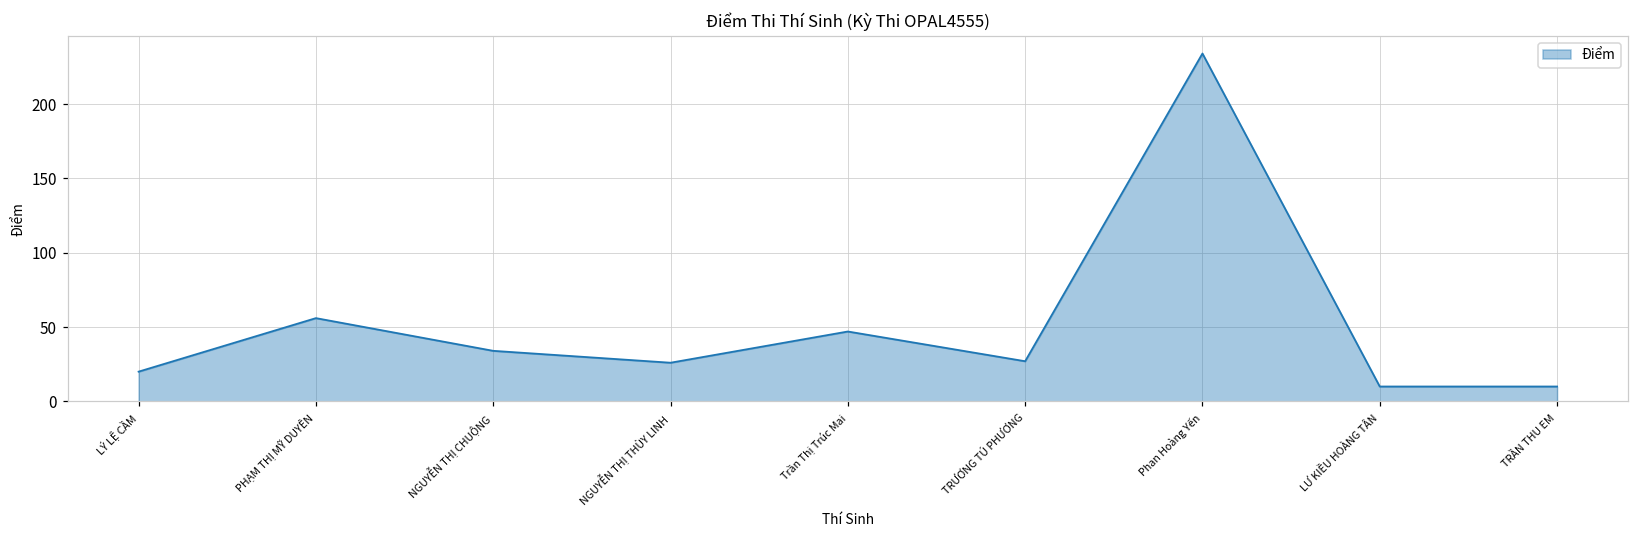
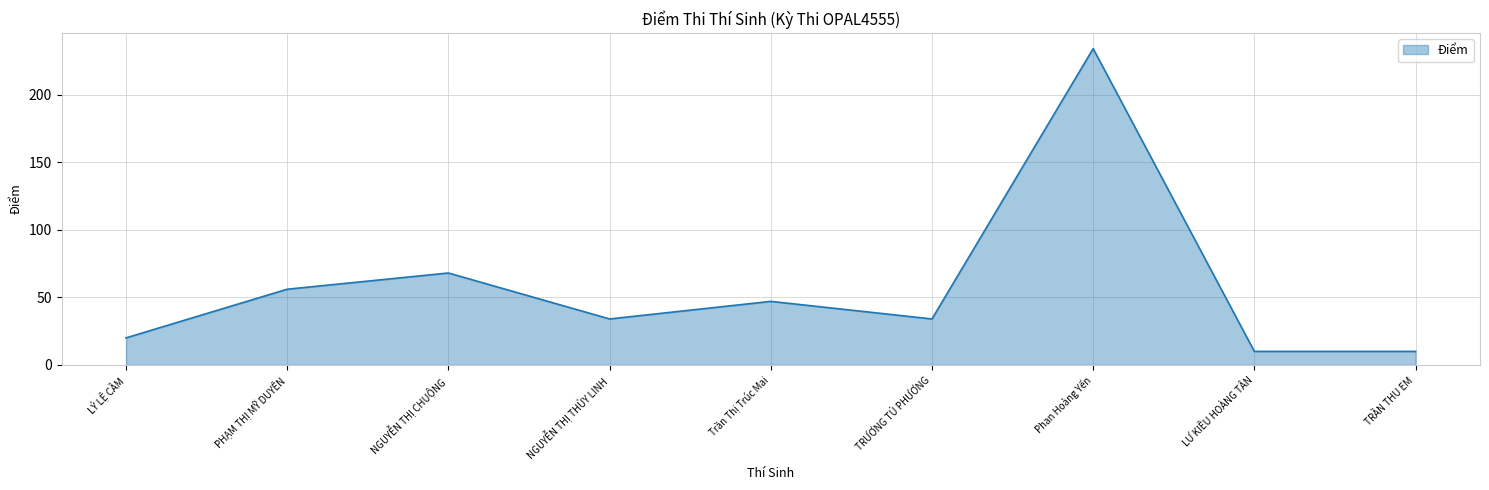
  {
    "LÝ LỆ CẦM": 20,
    "PHẠM THỊ MỸ DUYÊN": 56,
-   "NGUYỄN THỊ CHUỘNG": 34,
-   "NGUYỄN THỊ THÙY LINH": 26,
+   "NGUYỄN THỊ CHUỘNG": 68,
+   "NGUYỄN THỊ THÙY LINH": 34,
    "Trần Thị Trúc Mai": 47,
-   "TRƯƠNG TÚ PHƯƠNG": 27,
+   "TRƯƠNG TÚ PHƯƠNG": 34,
    "Phan Hoàng Yến": 234,
    "LƯ KIỀU HOÀNG TÂN": 10,
    "TRẦN THU EM": 10
  }
